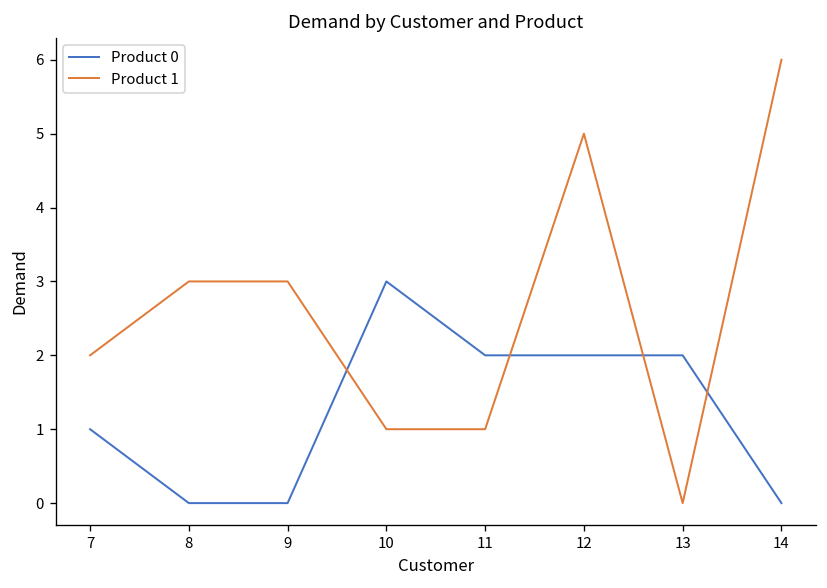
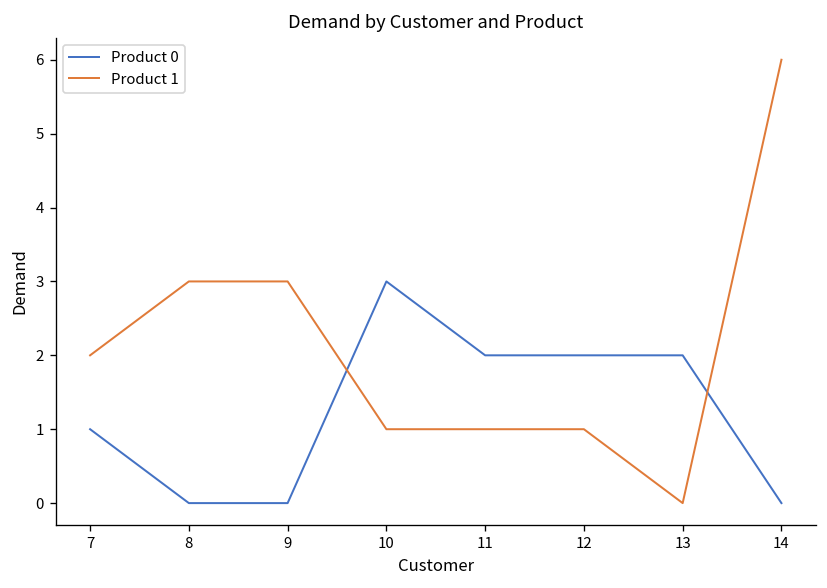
  {
    "Product 0": {
      "7": 1,
      "8": 0,
      "9": 0,
      "10": 3,
      "11": 2,
      "12": 2,
      "13": 2,
      "14": 0
    },
    "Product 1": {
      "7": 2,
      "8": 3,
      "9": 3,
      "10": 1,
      "11": 1,
-     "12": 5,
+     "12": 1,
      "13": 0,
      "14": 6
    }
  }
